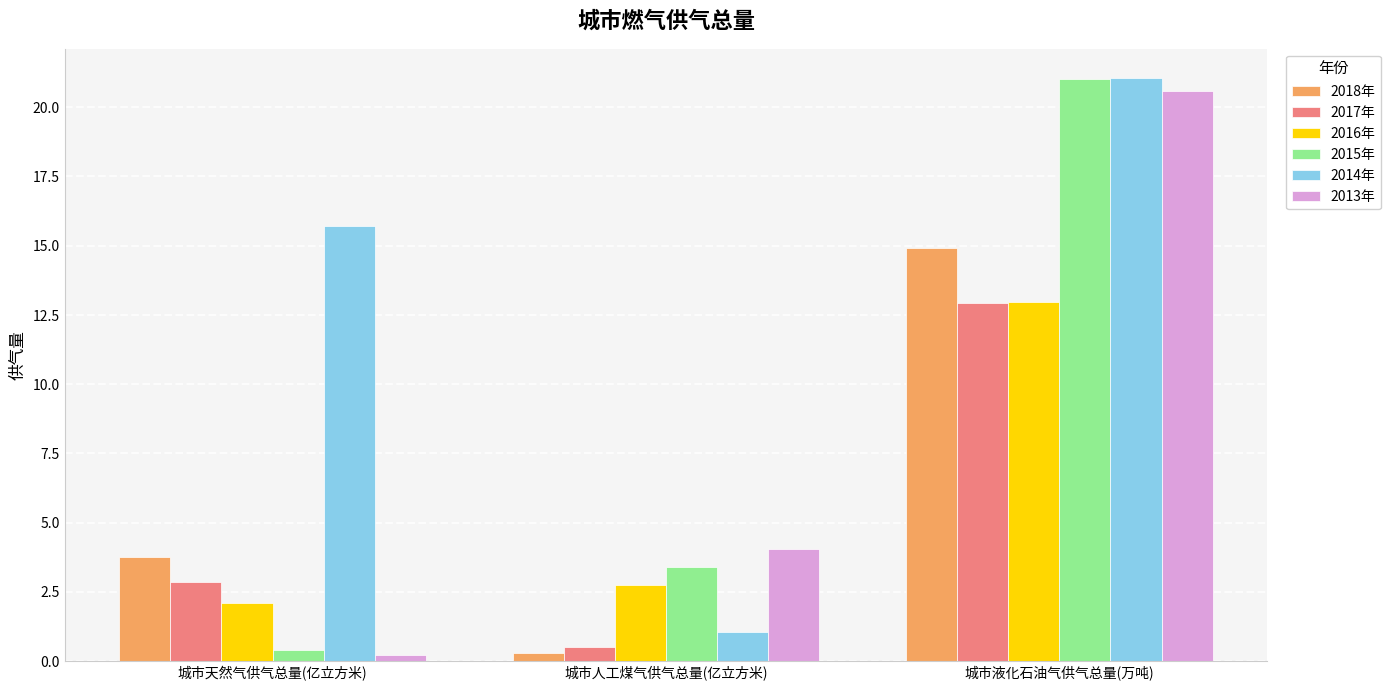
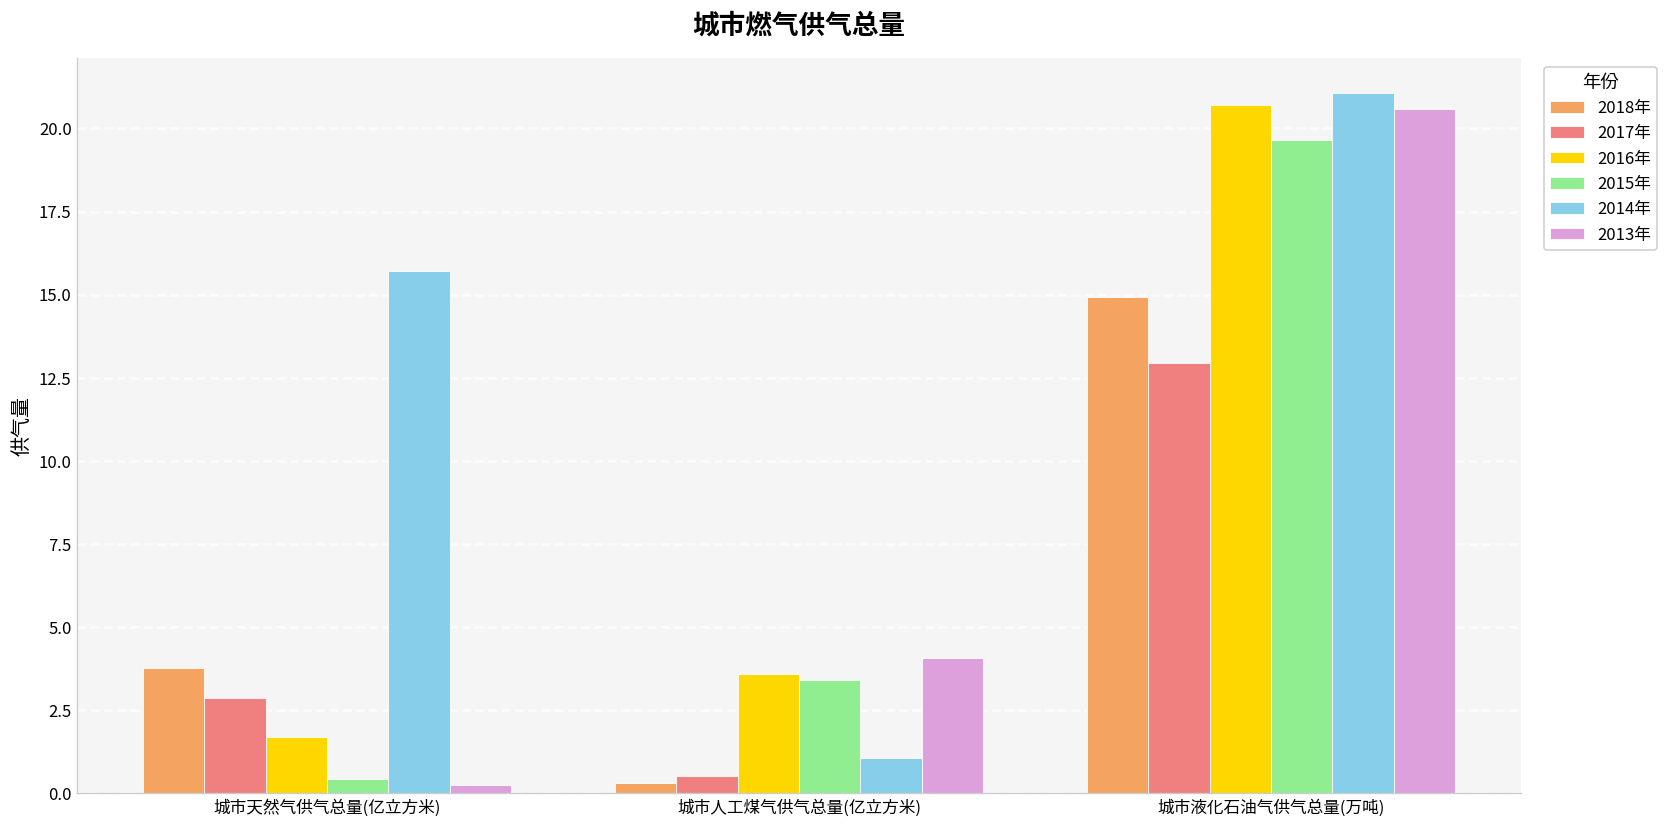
  {
    "2016年": {
-     "城市天然气供气总量(亿立方米)": 2.1,
-     "城市人工煤气供气总量(亿立方米)": 2.7,
-     "城市液化石油气供气总量(万吨)": 13.0
+     "城市天然气供气总量(亿立方米)": 1.7,
+     "城市人工煤气供气总量(亿立方米)": 3.6,
+     "城市液化石油气供气总量(万吨)": 20.7
    },
    "2015年": {
      "城市天然气供气总量(亿立方米)": 0.4,
      "城市人工煤气供气总量(亿立方米)": 3.4,
-     "城市液化石油气供气总量(万吨)": 21.0
+     "城市液化石油气供气总量(万吨)": 19.6
    },
    "2014年": {
      "城市天然气供气总量(亿立方米)": 15.7,
      "城市人工煤气供气总量(亿立方米)": 1.0,
      "城市液化石油气供气总量(万吨)": 21.1
    },
    "2013年": {
      "城市天然气供气总量(亿立方米)": 0.2,
      "城市人工煤气供气总量(亿立方米)": 4.1,
      "城市液化石油气供气总量(万吨)": 20.6
    }
  }
